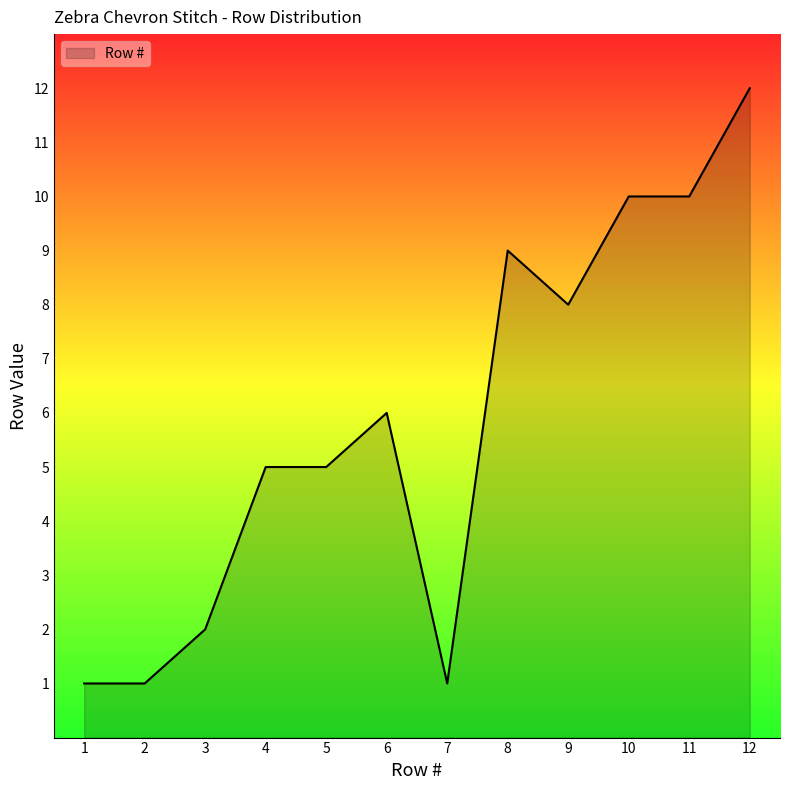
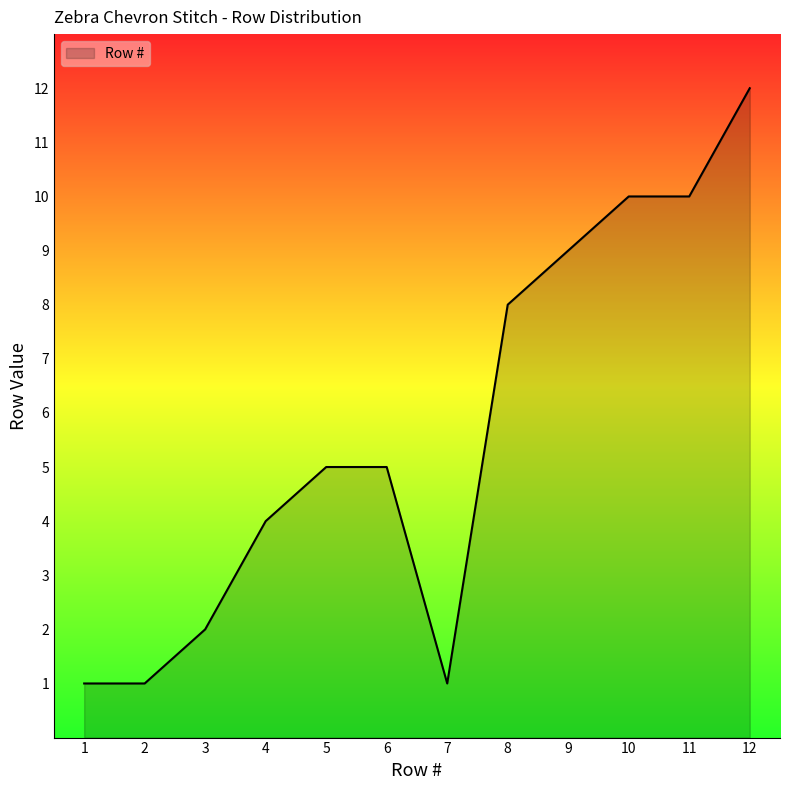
  {
    "1": 1,
    "2": 1,
    "3": 2,
-   "4": 5,
+   "4": 4,
    "5": 5,
-   "6": 6,
+   "6": 5,
    "7": 1,
-   "8": 9,
-   "9": 8,
+   "8": 8,
+   "9": 9,
    "10": 10,
    "11": 10,
    "12": 12
  }
